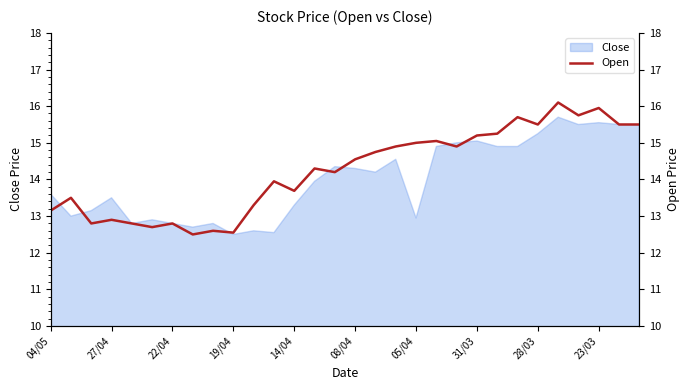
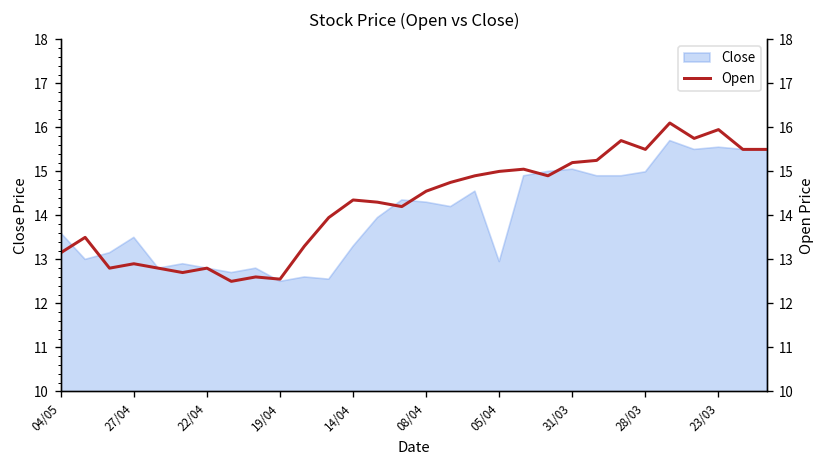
  {
    "Close": {
      "04/05": 13.6,
      "27/04": 13.5,
      "22/04": 12.8,
      "19/04": 12.5,
      "14/04": 13.3,
      "08/04": 14.3,
      "05/04": 13.0,
      "31/03": 15.1,
-     "28/03": 15.3,
+     "28/03": 15.0,
      "23/03": 15.6
    },
    "Open": {
      "04/05": 13.2,
      "27/04": 12.9,
      "22/04": 12.8,
      "19/04": 12.6,
-     "14/04": 13.7,
+     "14/04": 14.4,
      "08/04": 14.6,
      "05/04": 15.0,
      "31/03": 15.2,
      "28/03": 15.5,
      "23/03": 16.0
    }
  }
